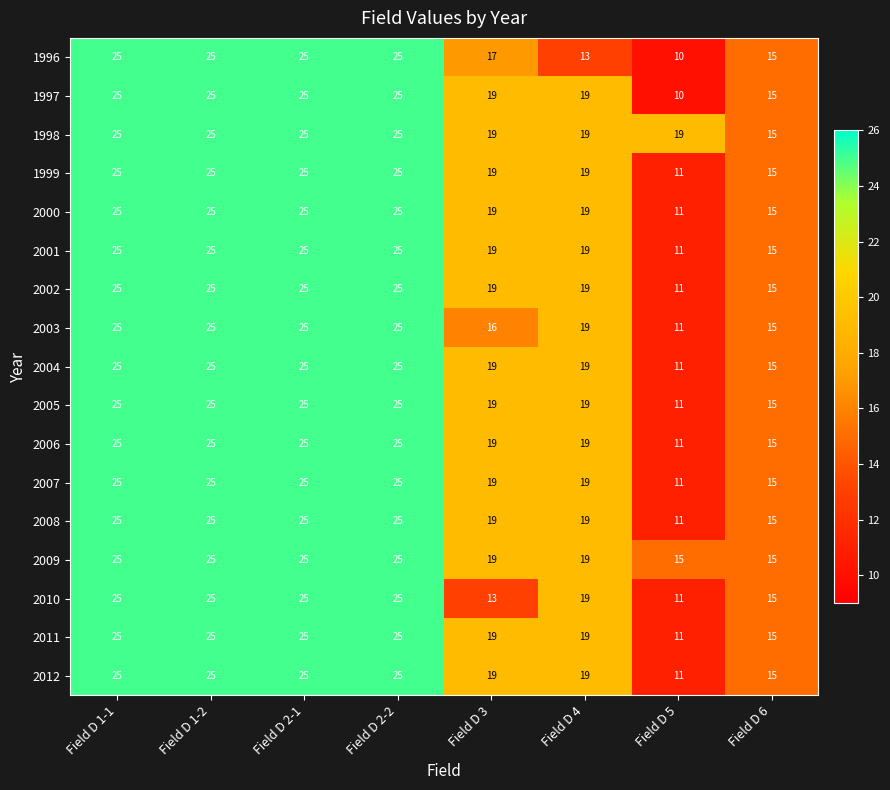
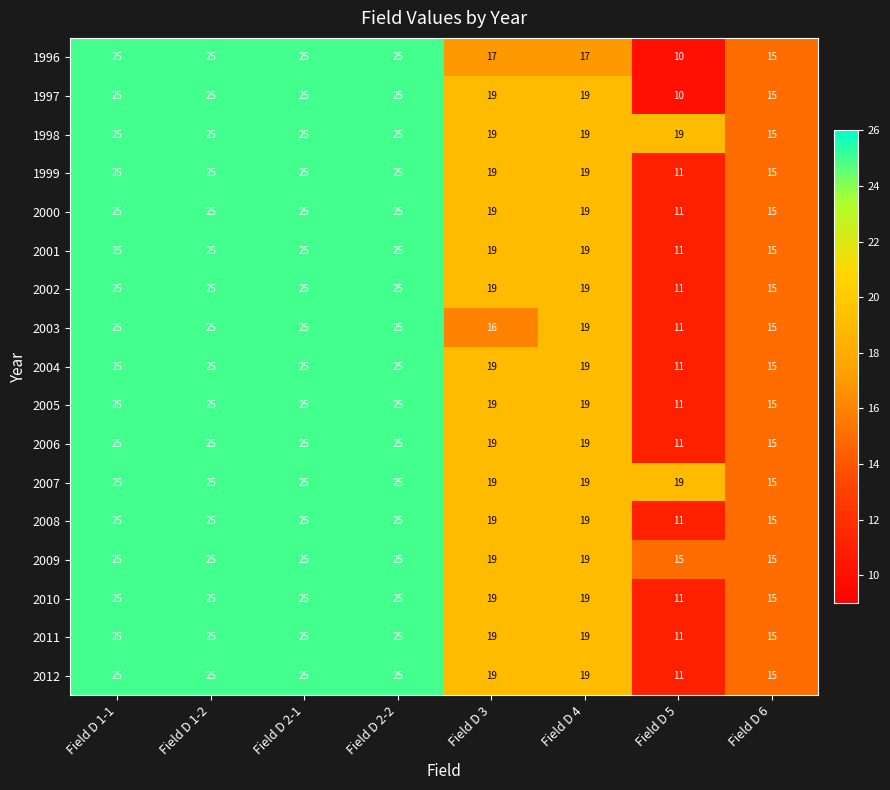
  {
    "1996": {
      "Field D 1-1": 25,
      "Field D 1-2": 25,
      "Field D 2-1": 25,
      "Field D 2-2": 25,
      "Field D 3": 17,
-     "Field D 4": 13,
+     "Field D 4": 17,
      "Field D 5": 10,
      "Field D 6": 15
    },
    "1997": {
      "Field D 1-1": 25,
      "Field D 1-2": 25,
      "Field D 2-1": 25,
      "Field D 2-2": 25,
      "Field D 3": 19,
      "Field D 4": 19,
      "Field D 5": 10,
      "Field D 6": 15
    },
    "1998": {
      "Field D 1-1": 25,
      "Field D 1-2": 25,
      "Field D 2-1": 25,
      "Field D 2-2": 25,
      "Field D 3": 19,
      "Field D 4": 19,
      "Field D 5": 19,
      "Field D 6": 15
    },
    "1999": {
      "Field D 1-1": 25,
      "Field D 1-2": 25,
      "Field D 2-1": 25,
      "Field D 2-2": 25,
      "Field D 3": 19,
      "Field D 4": 19,
      "Field D 5": 11,
      "Field D 6": 15
    },
    "2000": {
      "Field D 1-1": 25,
      "Field D 1-2": 25,
      "Field D 2-1": 25,
      "Field D 2-2": 25,
      "Field D 3": 19,
      "Field D 4": 19,
      "Field D 5": 11,
      "Field D 6": 15
    },
    "2001": {
      "Field D 1-1": 25,
      "Field D 1-2": 25,
      "Field D 2-1": 25,
      "Field D 2-2": 25,
      "Field D 3": 19,
      "Field D 4": 19,
      "Field D 5": 11,
      "Field D 6": 15
    },
    "2002": {
      "Field D 1-1": 25,
      "Field D 1-2": 25,
      "Field D 2-1": 25,
      "Field D 2-2": 25,
      "Field D 3": 19,
      "Field D 4": 19,
      "Field D 5": 11,
      "Field D 6": 15
    },
    "2003": {
      "Field D 1-1": 25,
      "Field D 1-2": 25,
      "Field D 2-1": 25,
      "Field D 2-2": 25,
      "Field D 3": 16,
      "Field D 4": 19,
      "Field D 5": 11,
      "Field D 6": 15
    },
    "2004": {
      "Field D 1-1": 25,
      "Field D 1-2": 25,
      "Field D 2-1": 25,
      "Field D 2-2": 25,
      "Field D 3": 19,
      "Field D 4": 19,
      "Field D 5": 11,
      "Field D 6": 15
    },
    "2005": {
      "Field D 1-1": 25,
      "Field D 1-2": 25,
      "Field D 2-1": 25,
      "Field D 2-2": 25,
      "Field D 3": 19,
      "Field D 4": 19,
      "Field D 5": 11,
      "Field D 6": 15
    },
    "2006": {
      "Field D 1-1": 25,
      "Field D 1-2": 25,
      "Field D 2-1": 25,
      "Field D 2-2": 25,
      "Field D 3": 19,
      "Field D 4": 19,
      "Field D 5": 11,
      "Field D 6": 15
    },
    "2007": {
      "Field D 1-1": 25,
      "Field D 1-2": 25,
      "Field D 2-1": 25,
      "Field D 2-2": 25,
      "Field D 3": 19,
      "Field D 4": 19,
-     "Field D 5": 11,
+     "Field D 5": 19,
      "Field D 6": 15
    },
    "2008": {
      "Field D 1-1": 25,
      "Field D 1-2": 25,
      "Field D 2-1": 25,
      "Field D 2-2": 25,
      "Field D 3": 19,
      "Field D 4": 19,
      "Field D 5": 11,
      "Field D 6": 15
    },
    "2009": {
      "Field D 1-1": 25,
      "Field D 1-2": 25,
      "Field D 2-1": 25,
      "Field D 2-2": 25,
      "Field D 3": 19,
      "Field D 4": 19,
      "Field D 5": 15,
      "Field D 6": 15
    },
    "2010": {
      "Field D 1-1": 25,
      "Field D 1-2": 25,
      "Field D 2-1": 25,
      "Field D 2-2": 25,
-     "Field D 3": 13,
+     "Field D 3": 19,
      "Field D 4": 19,
      "Field D 5": 11,
      "Field D 6": 15
    },
    "2011": {
      "Field D 1-1": 25,
      "Field D 1-2": 25,
      "Field D 2-1": 25,
      "Field D 2-2": 25,
      "Field D 3": 19,
      "Field D 4": 19,
      "Field D 5": 11,
      "Field D 6": 15
    },
    "2012": {
      "Field D 1-1": 25,
      "Field D 1-2": 25,
      "Field D 2-1": 25,
      "Field D 2-2": 25,
      "Field D 3": 19,
      "Field D 4": 19,
      "Field D 5": 11,
      "Field D 6": 15
    }
  }
